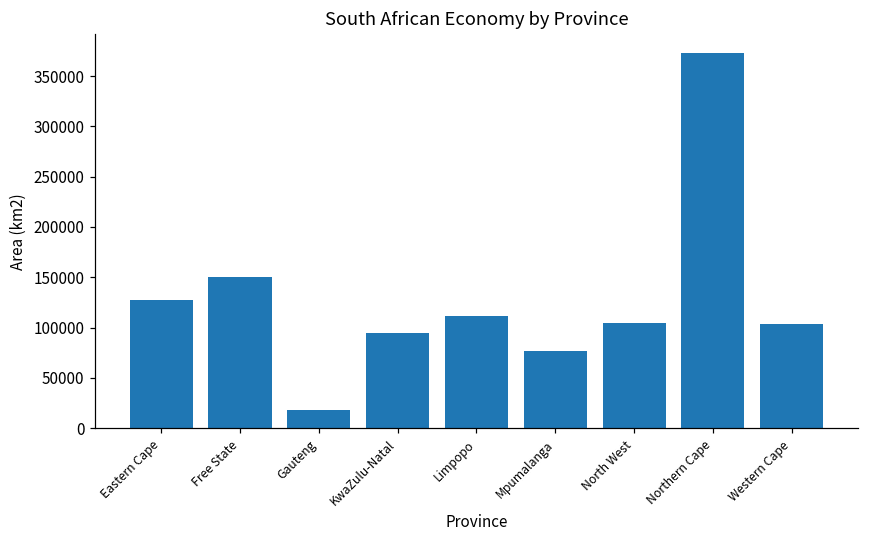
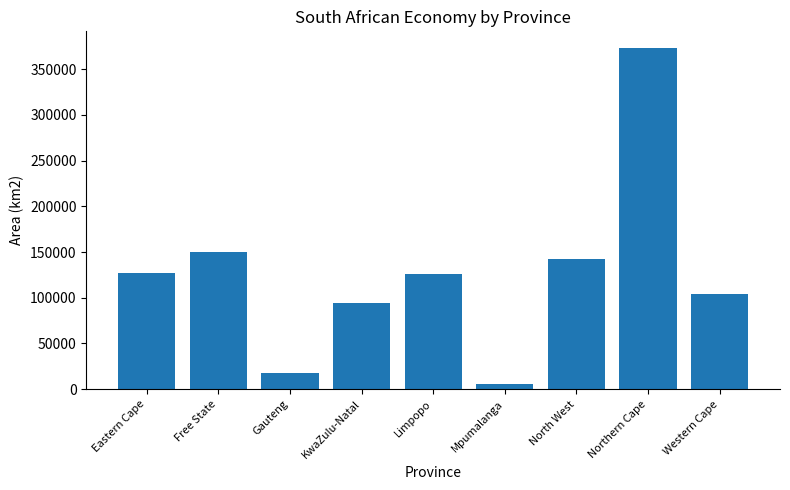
  {
    "Eastern Cape": 130000,
    "Free State": 150000,
    "Gauteng": 20000,
    "KwaZulu-Natal": 90000,
-   "Limpopo": 110000,
-   "Mpumalanga": 80000,
-   "North West": 100000,
+   "Limpopo": 130000,
+   "Mpumalanga": 10000,
+   "North West": 140000,
    "Northern Cape": 370000,
    "Western Cape": 100000
  }
